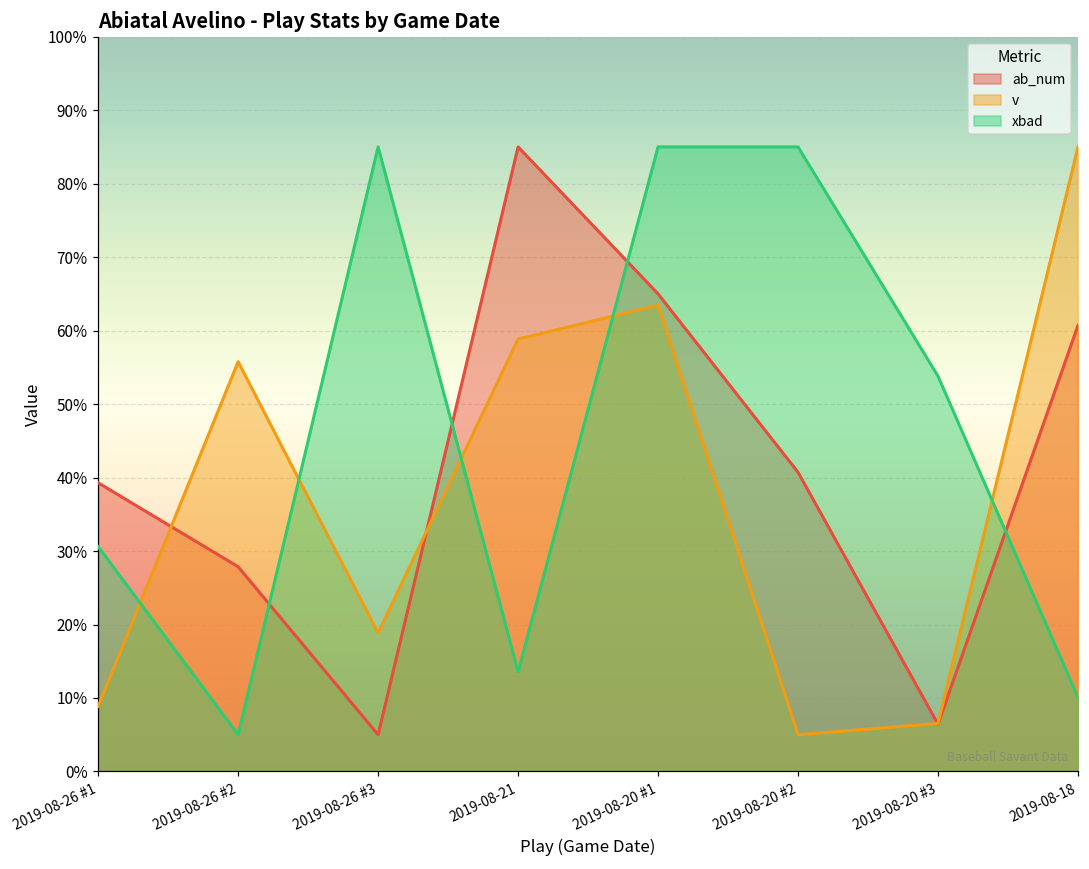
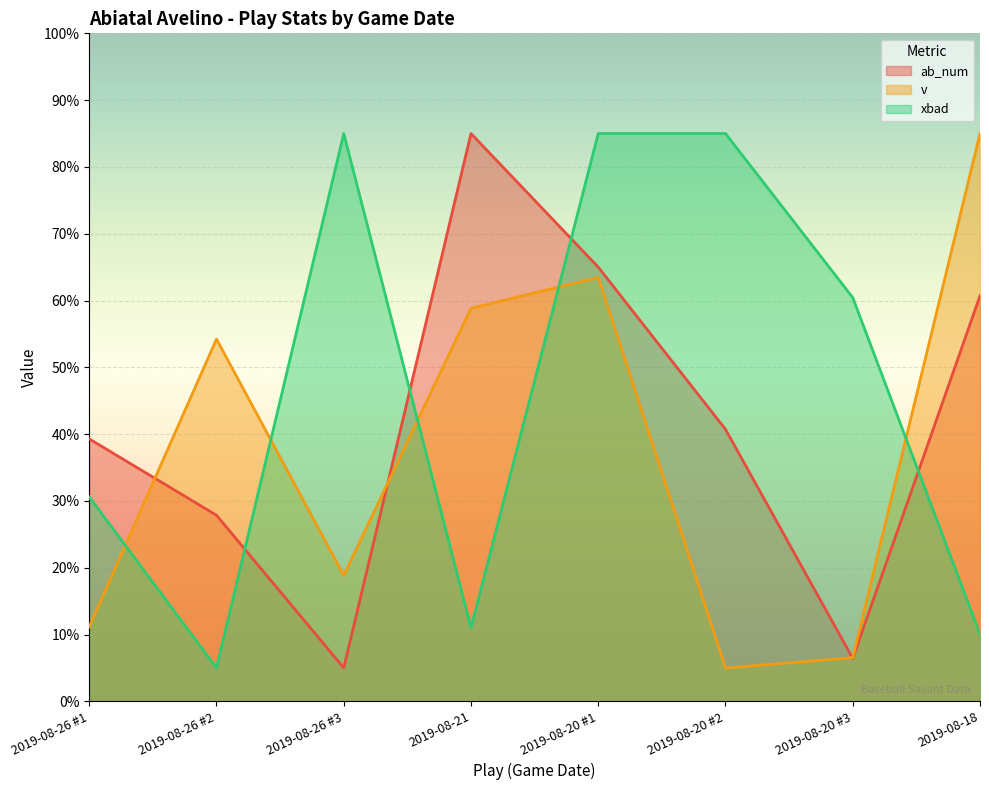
  {
    "ab_num": {
      "2019-08-26 #1": "39%",
      "2019-08-26 #2": "28%",
      "2019-08-26 #3": "5%",
      "2019-08-21": "85%",
      "2019-08-20 #1": "65%",
      "2019-08-20 #2": "41%",
      "2019-08-18": "61%"
    },
    "v": {
-     "2019-08-26 #1": "9%",
-     "2019-08-26 #2": "56%",
+     "2019-08-26 #1": "11%",
+     "2019-08-26 #2": "54%",
      "2019-08-26 #3": "19%",
      "2019-08-21": "59%",
      "2019-08-20 #1": "63%",
      "2019-08-20 #2": "5%",
      "2019-08-18": "85%"
    },
    "xbad": {
      "2019-08-26 #1": "31%",
      "2019-08-26 #2": "5%",
      "2019-08-26 #3": "85%",
-     "2019-08-21": "14%",
+     "2019-08-21": "11%",
      "2019-08-20 #1": "85%",
      "2019-08-20 #2": "85%",
-     "2019-08-20 #3": "54%",
+     "2019-08-20 #3": "60%",
      "2019-08-18": "10%"
    }
  }
